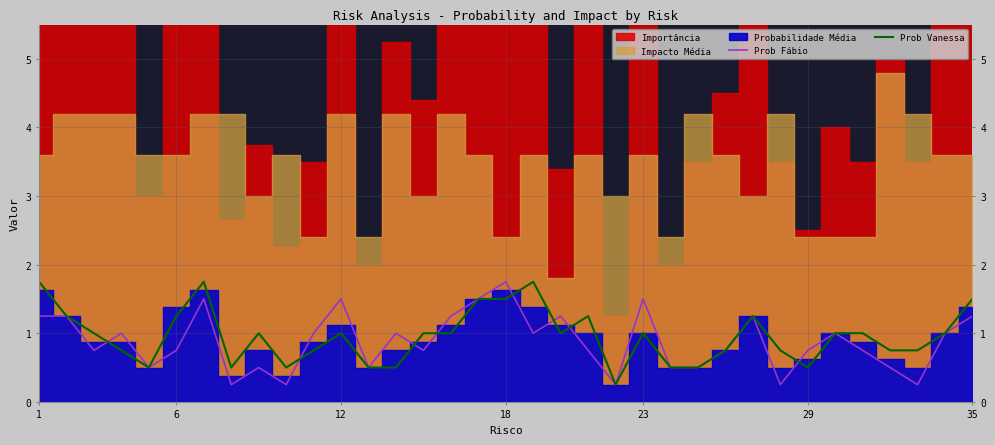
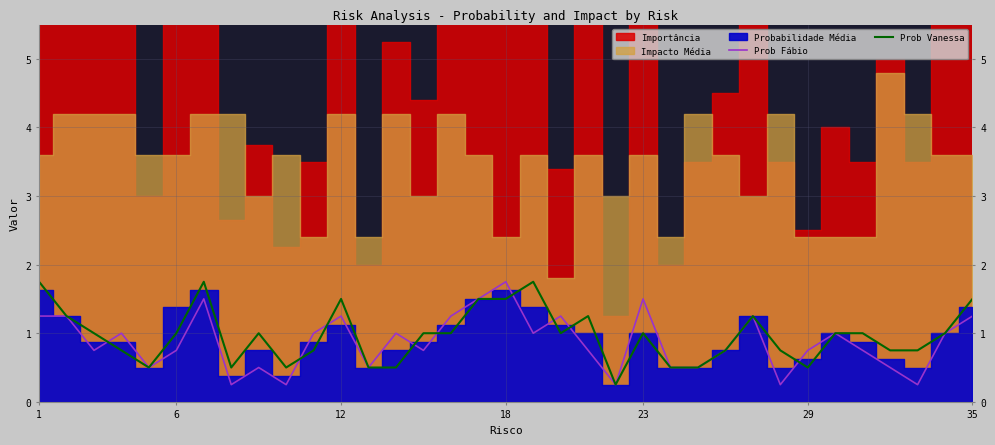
  {
    "Prob Fábio": {
      "1": 1.3,
      "6": 0.8,
-     "12": 1.5,
+     "12": 1.3,
      "18": 1.8,
      "23": 1.5,
      "29": 0.8,
      "35": 1.3
    },
    "Prob Vanessa": {
      "1": 1.8,
-     "6": 1.3,
-     "12": 1.0,
+     "6": 1.0,
+     "12": 1.5,
      "18": 1.5,
      "23": 1.0,
      "29": 0.5,
      "35": 1.5
    }
  }
